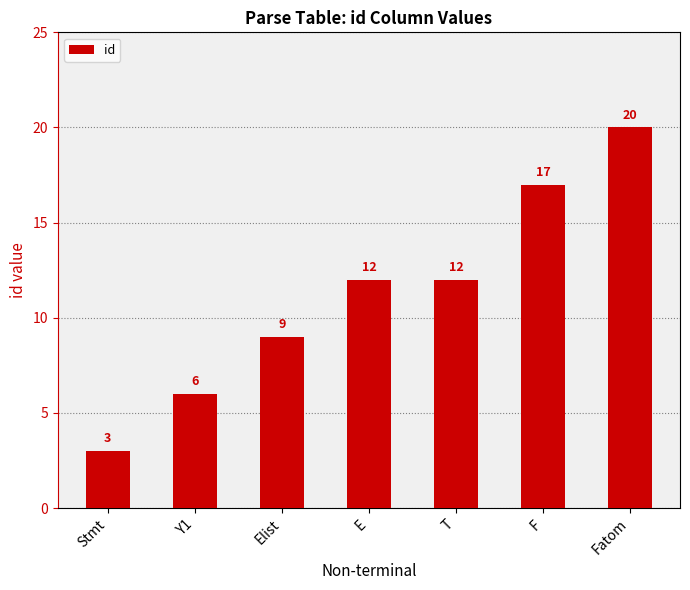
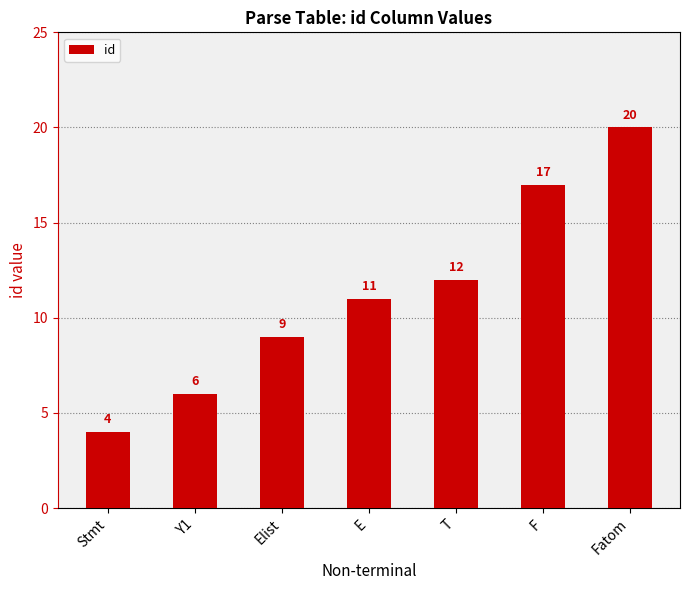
  {
-   "Stmt": 3,
+   "Stmt": 4,
    "Y1": 6,
    "Elist": 9,
-   "E": 12,
+   "E": 11,
    "T": 12,
    "F": 17,
    "Fatom": 20
  }
